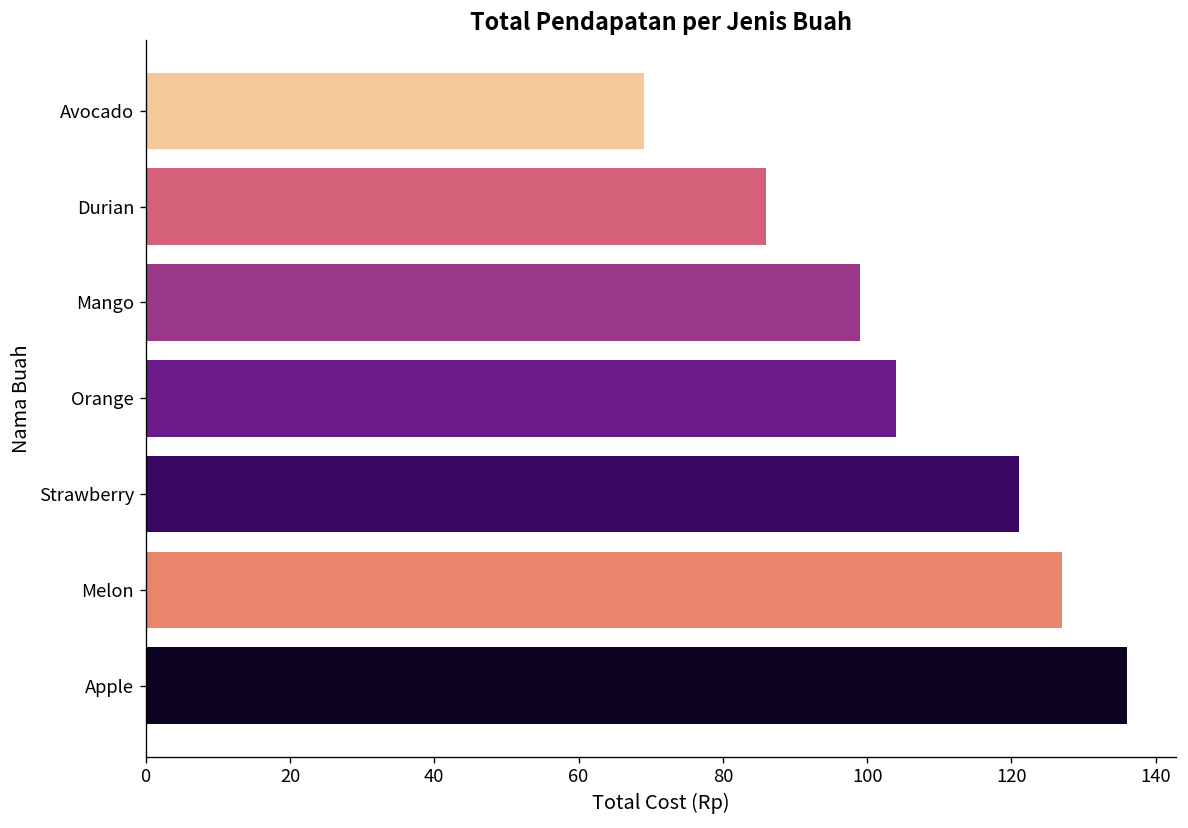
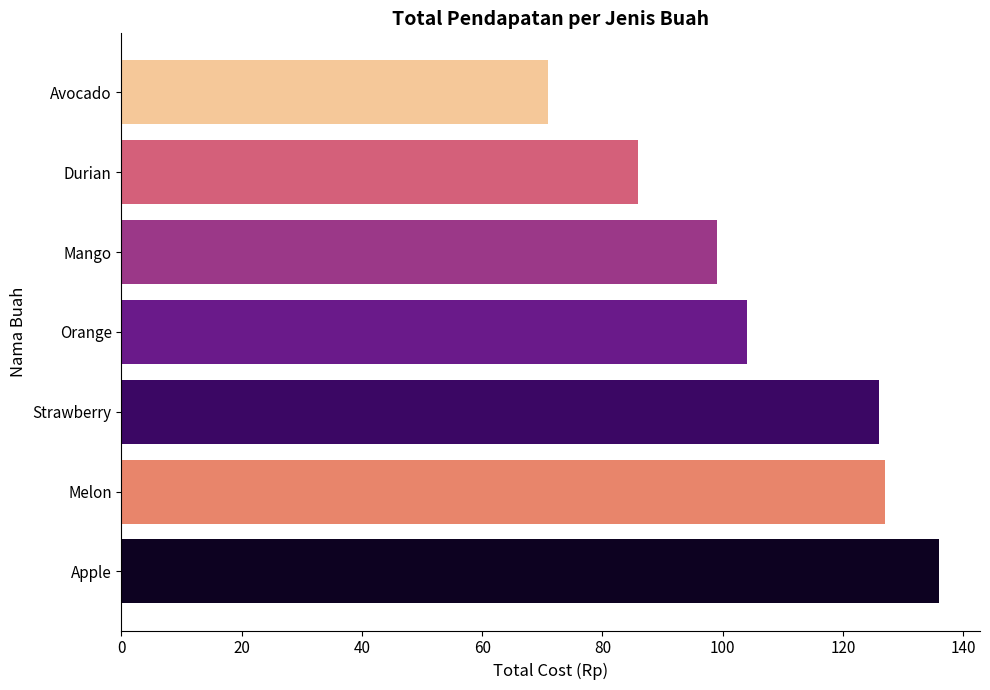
  {
-   "Avocado": 69,
+   "Avocado": 71,
    "Durian": 86,
    "Mango": 99,
    "Orange": 104,
-   "Strawberry": 121,
+   "Strawberry": 126,
    "Melon": 127,
    "Apple": 136
  }
